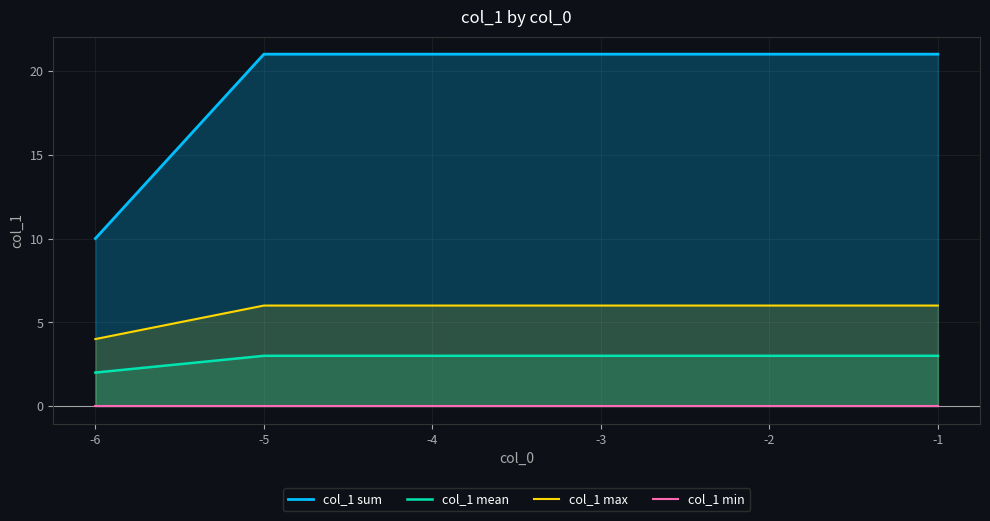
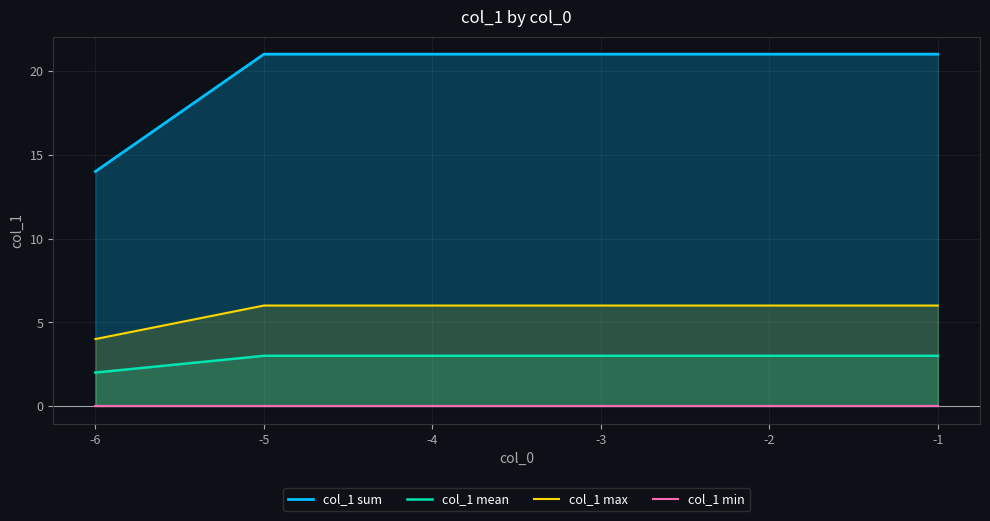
  {
    "col_1 sum": {
-     "-6": 10,
+     "-6": 14,
      "-5": 21,
      "-4": 21,
      "-3": 21,
      "-2": 21,
      "-1": 21
    },
    "col_1 mean": {
      "-6": 2,
      "-5": 3,
      "-4": 3,
      "-3": 3,
      "-2": 3,
      "-1": 3
    },
    "col_1 max": {
      "-6": 4,
      "-5": 6,
      "-4": 6,
      "-3": 6,
      "-2": 6,
      "-1": 6
    },
    "col_1 min": {
      "-6": 0,
      "-5": 0,
      "-4": 0,
      "-3": 0,
      "-2": 0,
      "-1": 0
    }
  }
